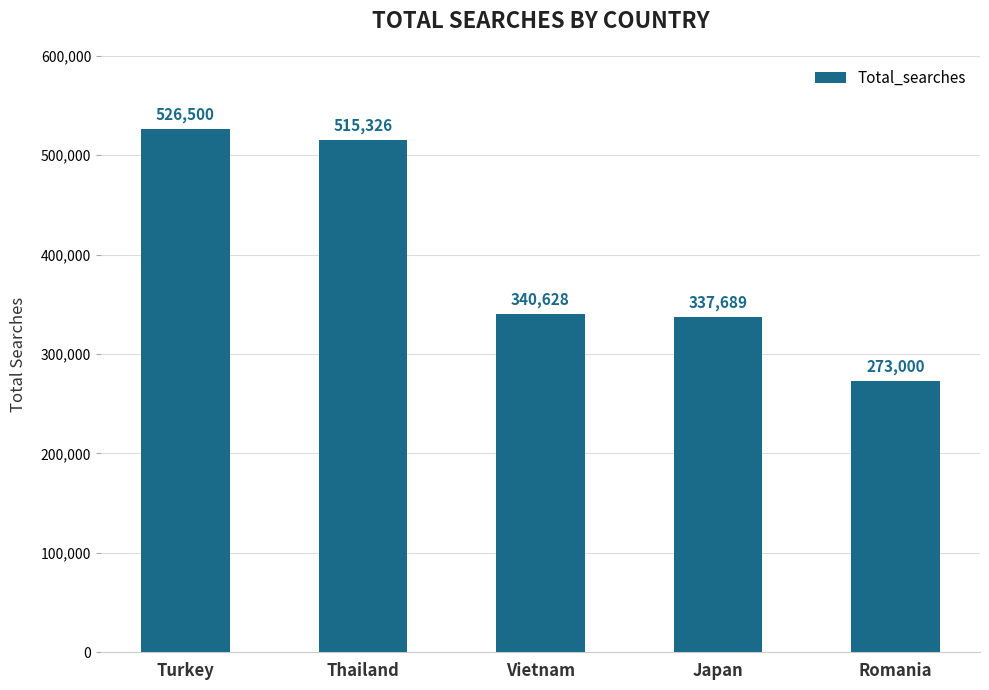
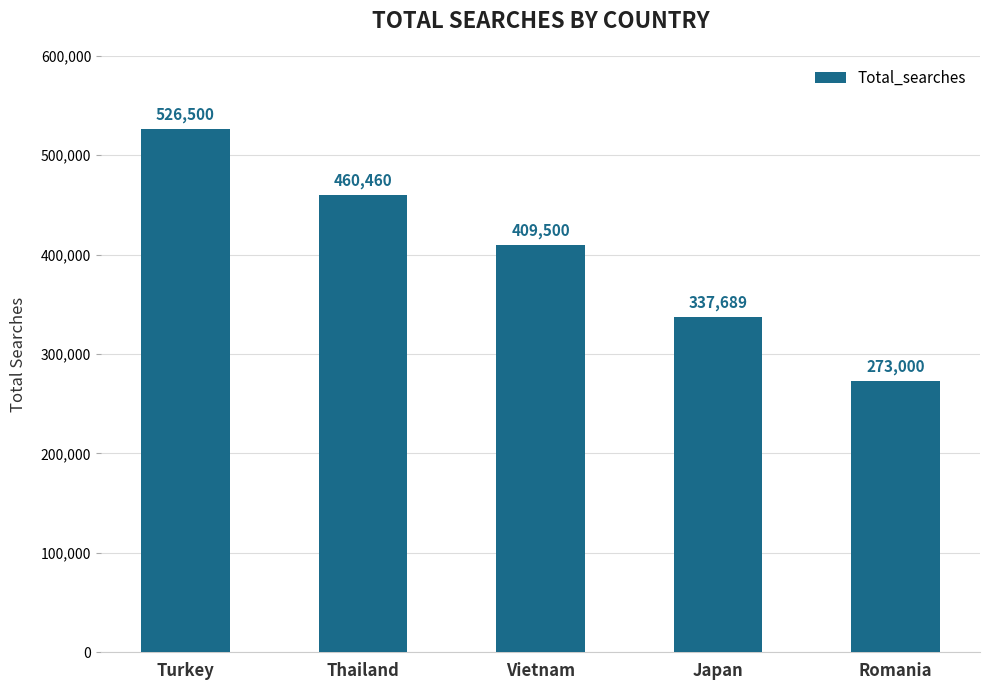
  {
-   "Thailand": "515,326",
-   "Vietnam": "340,628"
+   "Thailand": "460,460",
+   "Vietnam": "409,500"
  }
